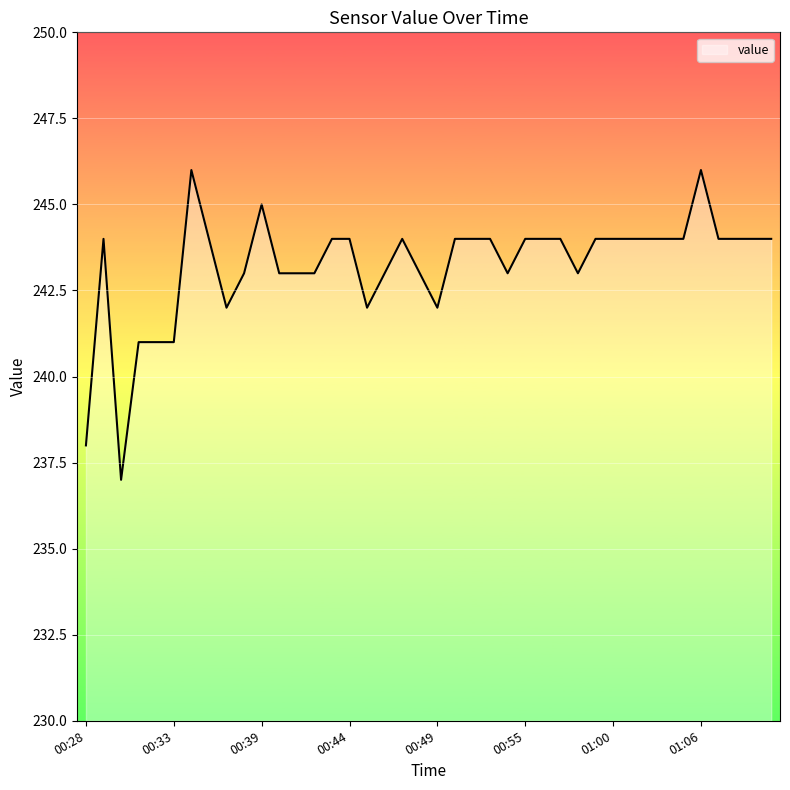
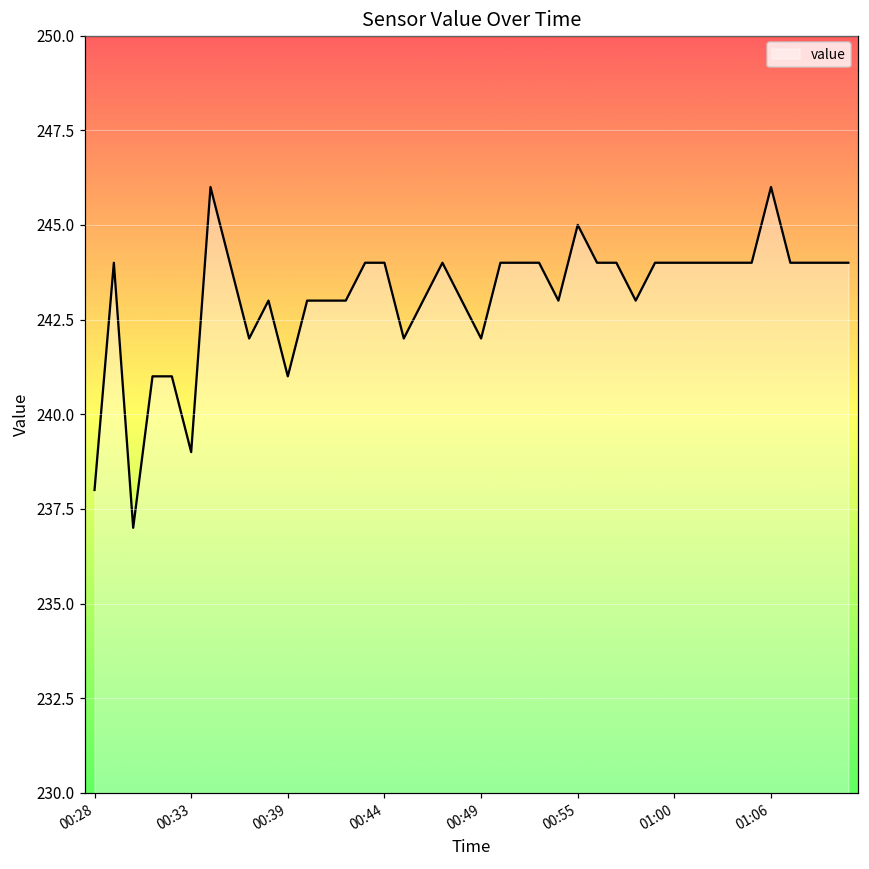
  {
    "00:28": 238,
-   "00:33": 241,
-   "00:39": 245,
+   "00:33": 239,
+   "00:39": 241,
    "00:44": 244,
    "00:49": 242,
-   "00:55": 244,
+   "00:55": 245,
    "01:00": 244,
    "01:06": 246
  }
